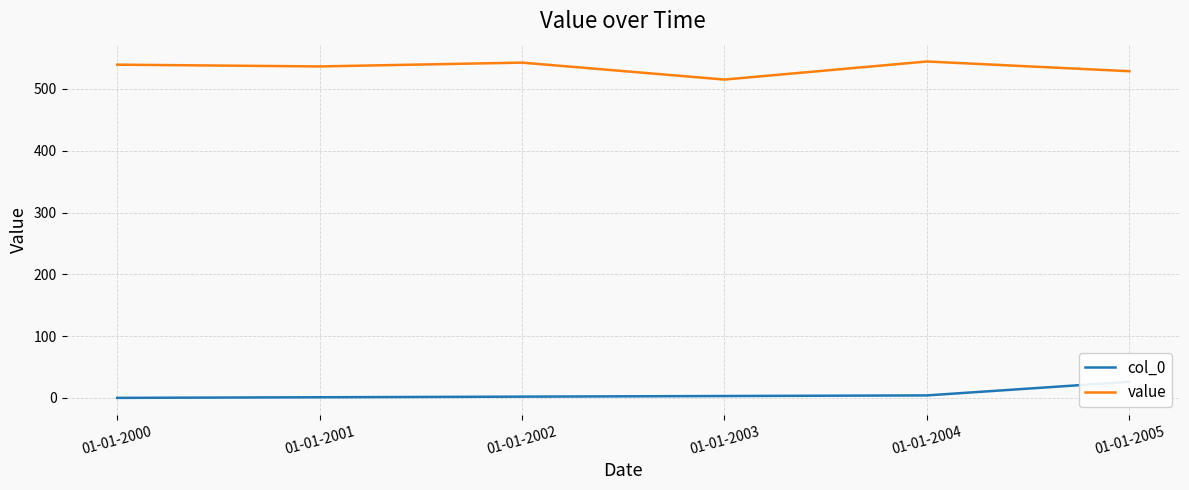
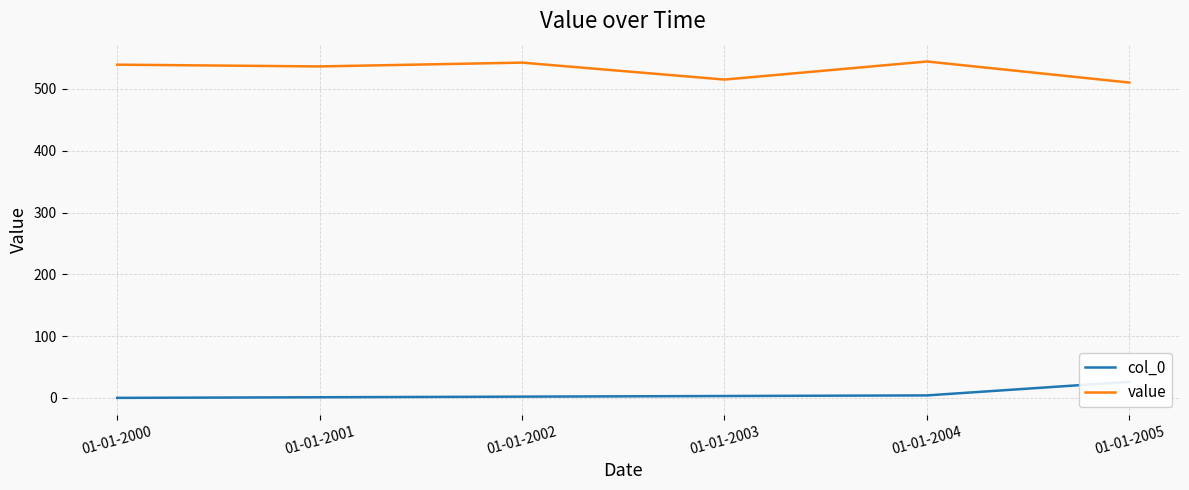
  {
    "col_0": {
      "01-01-2000": 0,
      "01-01-2001": 0,
      "01-01-2002": 0,
      "01-01-2003": 0,
      "01-01-2004": 0
    },
    "value": {
      "01-01-2000": 540,
      "01-01-2001": 540,
      "01-01-2002": 540,
      "01-01-2003": 520,
      "01-01-2004": 540,
-     "01-01-2005": 530
+     "01-01-2005": 510
    }
  }
